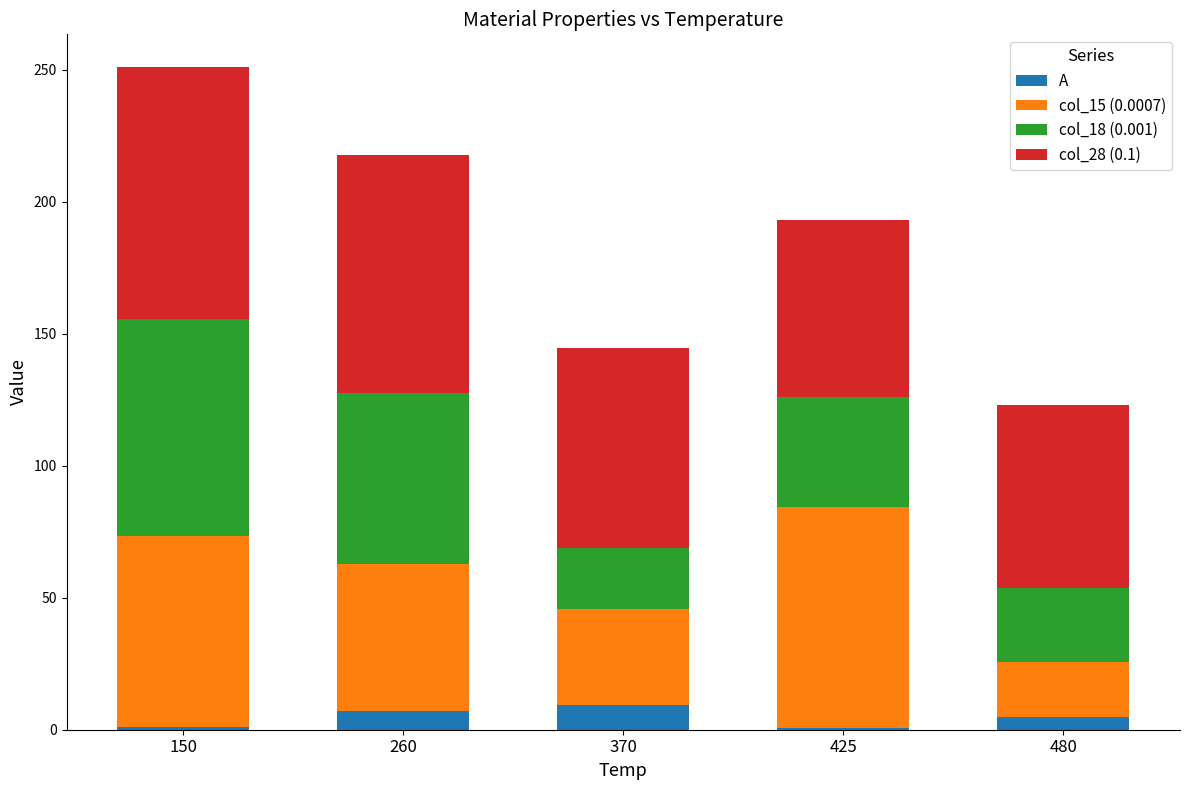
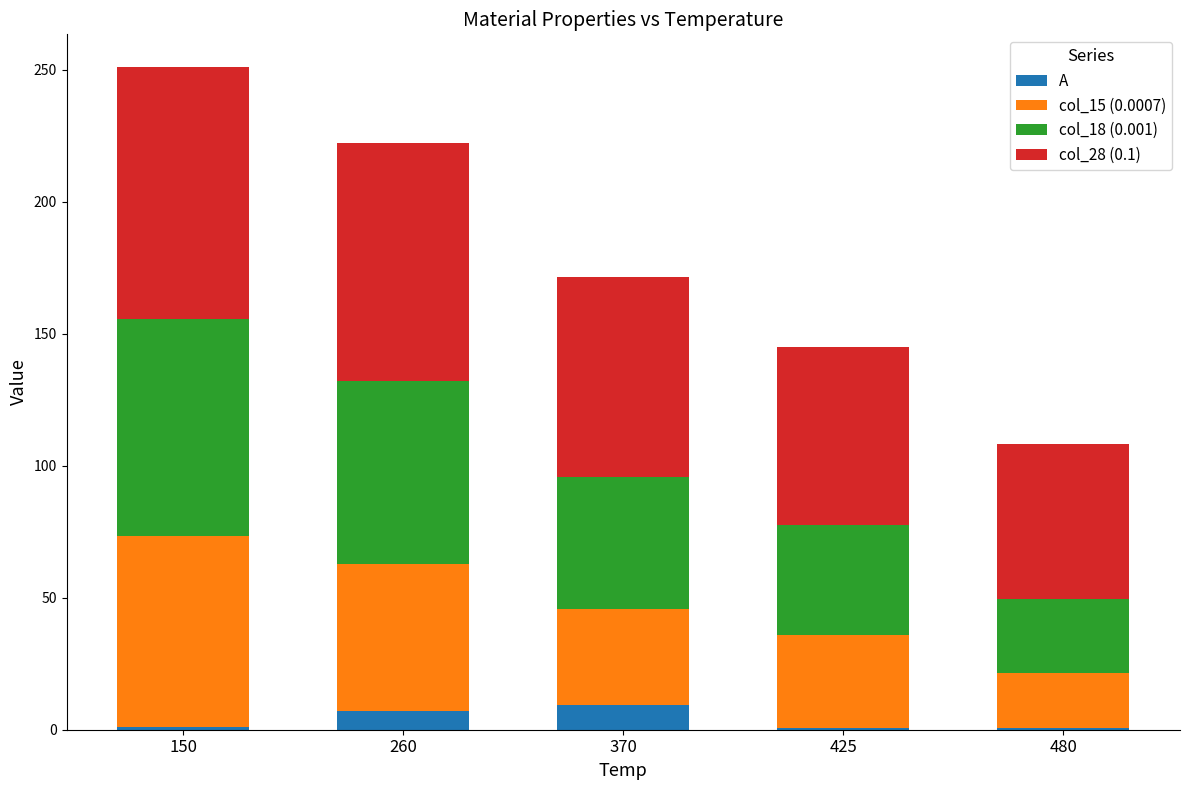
  {
    "A": {
      "150": 1,
      "260": 7,
      "370": 9,
-     "480": 5
+     "480": 1
    },
    "col_15 (0.0007)": {
      "150": 72,
      "260": 56,
      "370": 36,
-     "425": 83,
+     "425": 35,
      "480": 21
    },
    "col_18 (0.001)": {
      "150": 82,
-     "260": 65,
-     "370": 23,
+     "260": 69,
+     "370": 50,
      "425": 42,
      "480": 28
    },
    "col_28 (0.1)": {
      "150": 95,
      "260": 90,
      "370": 76,
      "425": 67,
-     "480": 70
+     "480": 59
    }
  }
